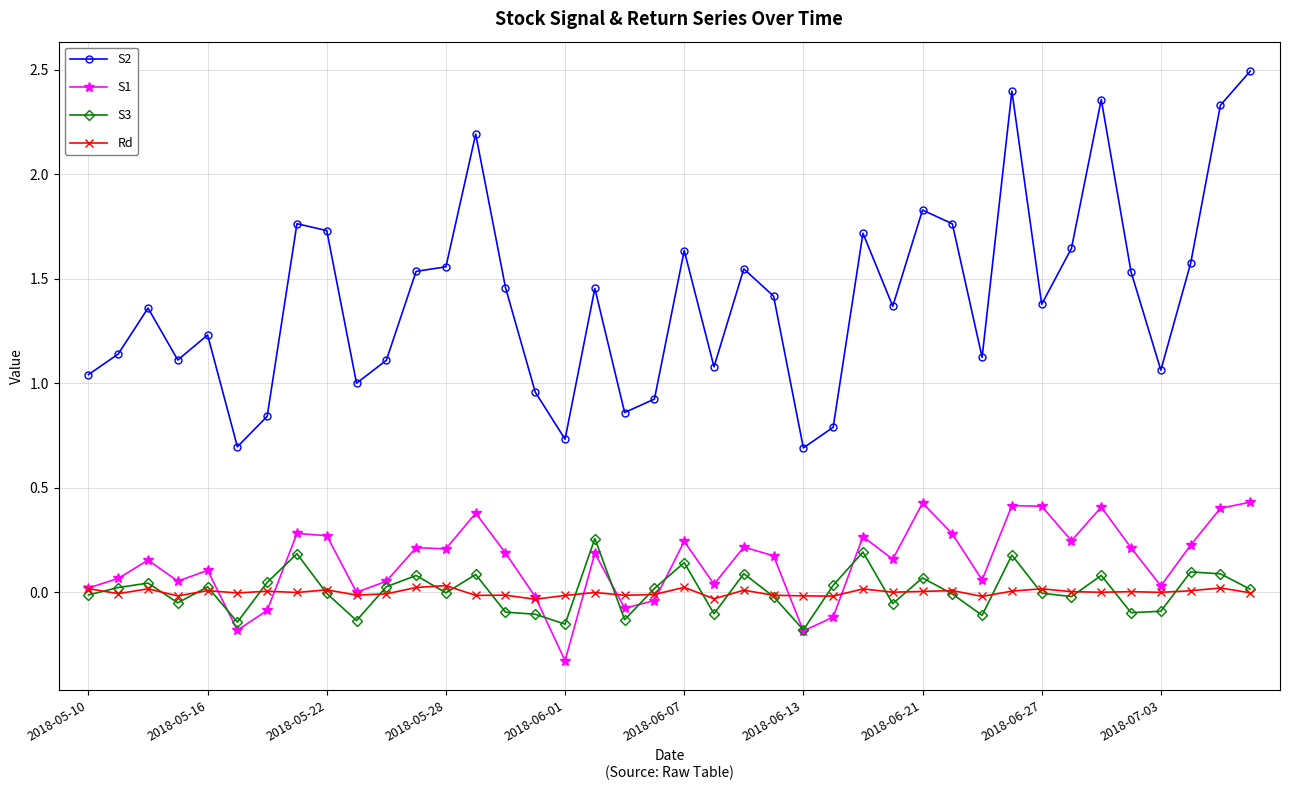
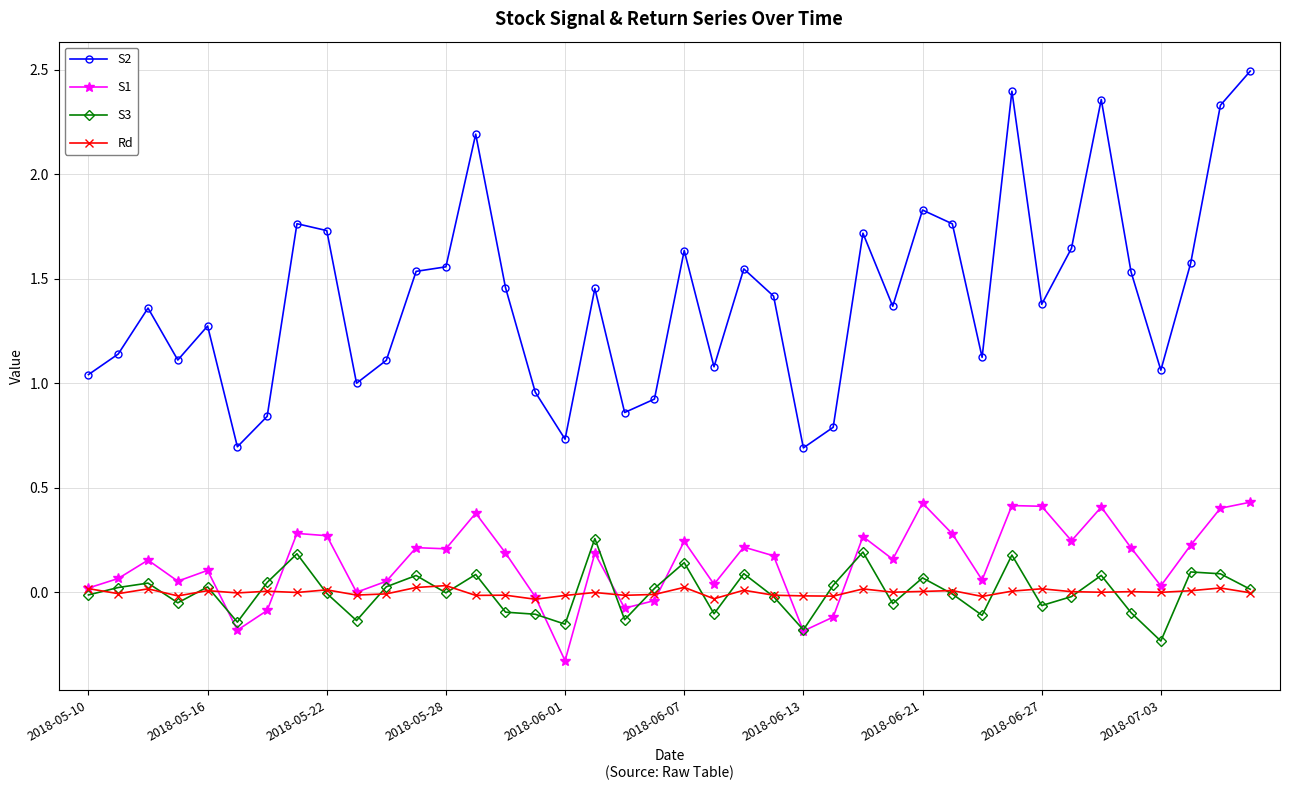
  {
    "S2": {
      "2018-05-10": 1.04,
-     "2018-05-16": 1.23,
+     "2018-05-16": 1.27,
      "2018-05-22": 1.73,
      "2018-05-28": 1.56,
      "2018-06-01": 0.73,
      "2018-06-07": 1.63,
      "2018-06-13": 0.69,
      "2018-06-21": 1.83,
      "2018-06-27": 1.38,
      "2018-07-03": 1.06
    },
    "S1": {
      "2018-05-16": 0.10,
      "2018-05-22": 0.27,
      "2018-05-28": 0.21,
      "2018-06-01": -0.33,
      "2018-06-07": 0.24,
      "2018-06-21": 0.43,
      "2018-06-27": 0.41,
      "2018-07-03": 0.03
    },
    "S3": {
      "2018-05-10": -0.01,
      "2018-05-16": 0.03,
      "2018-05-22": -0.01,
      "2018-05-28": 0.00,
      "2018-06-01": -0.15,
      "2018-06-07": 0.14,
      "2018-06-21": 0.07,
-     "2018-06-27": 0.00,
-     "2018-07-03": -0.09
+     "2018-06-27": -0.06,
+     "2018-07-03": -0.23
    },
    "Rd": {
      "2018-05-16": 0.01,
      "2018-05-22": 0.01,
      "2018-05-28": 0.03,
      "2018-06-01": -0.02,
      "2018-06-07": 0.02,
      "2018-06-13": -0.02,
      "2018-06-21": 0.00,
      "2018-06-27": 0.02,
      "2018-07-03": 0.00
    }
  }
